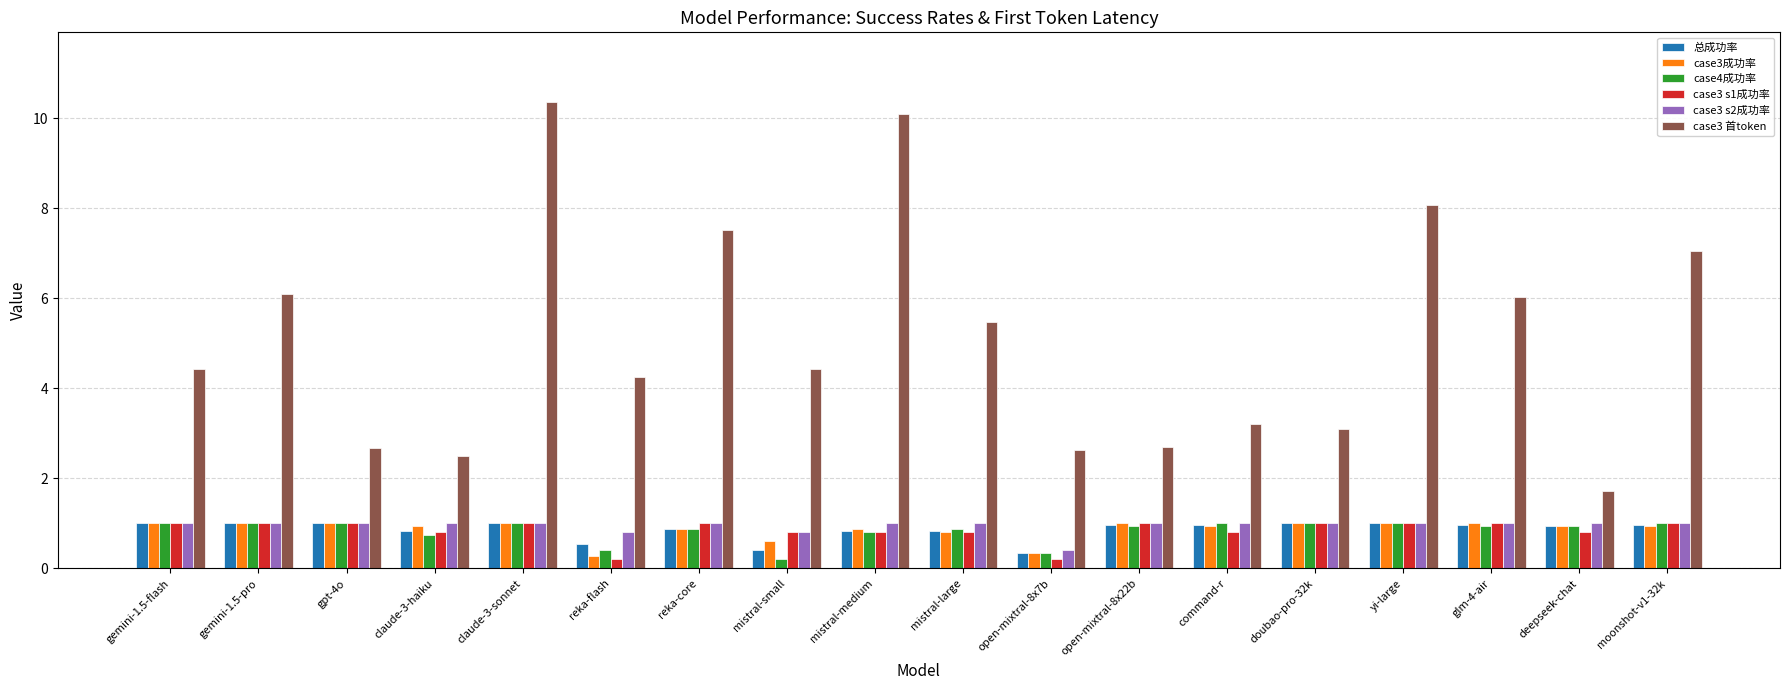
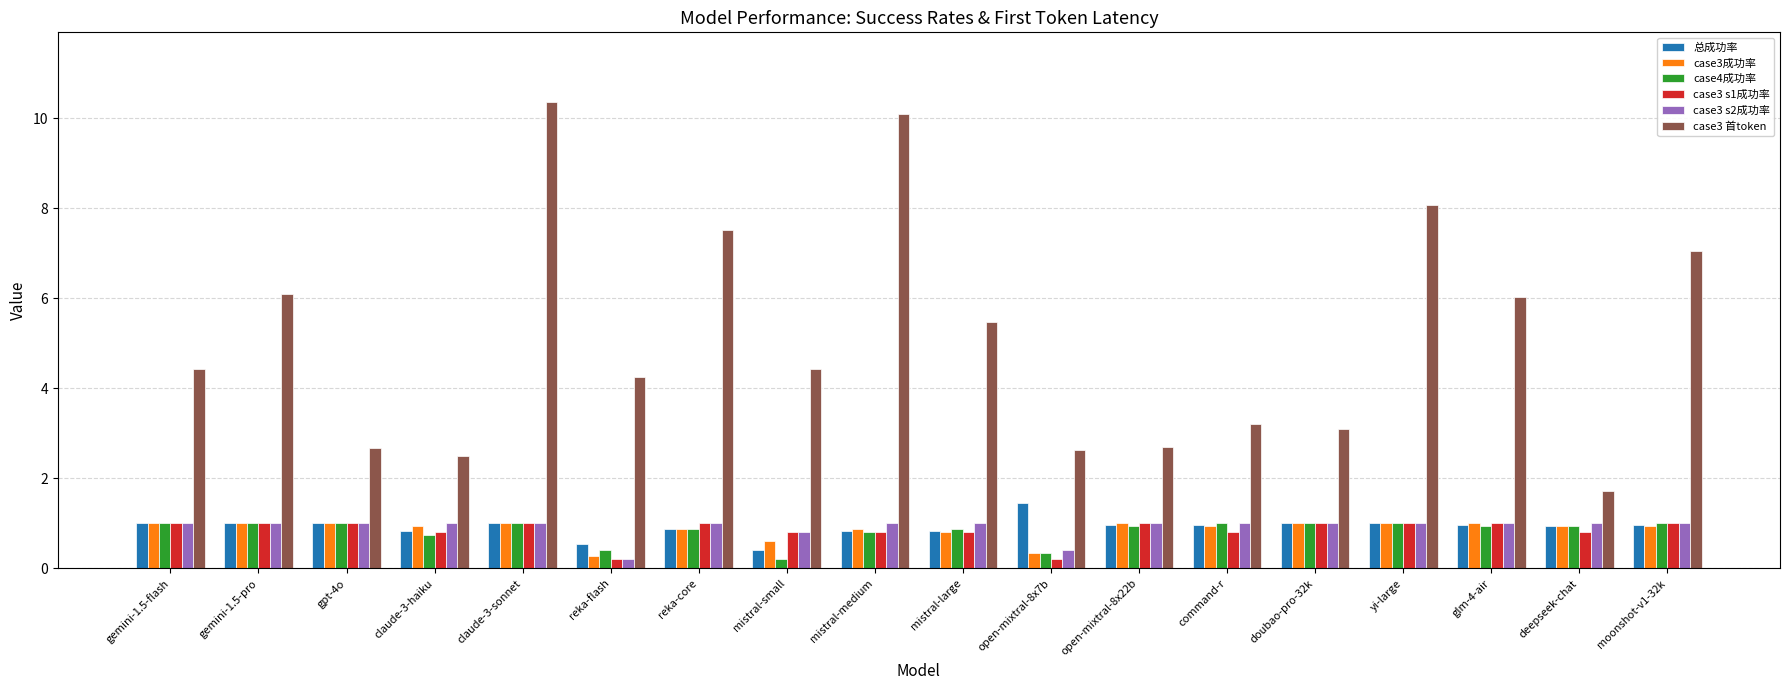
  {
    "总成功率": {
      "gemini-1.5-flash": 1.0,
      "gemini-1.5-pro": 1.0,
      "gpt-4o": 1.0,
      "claude-3-haiku": 0.8,
      "claude-3-sonnet": 1.0,
      "reka-flash": 0.5,
      "reka-core": 0.9,
      "mistral-small": 0.4,
      "mistral-medium": 0.8,
      "mistral-large": 0.8,
-     "open-mixtral-8x7b": 0.3,
+     "open-mixtral-8x7b": 1.5,
      "open-mixtral-8x22b": 1.0,
      "command-r": 1.0,
      "doubao-pro-32k": 1.0,
      "yi-large": 1.0,
      "glm-4-air": 1.0,
      "deepseek-chat": 0.9,
      "moonshot-v1-32k": 1.0
    },
    "case3成功率": {
      "gemini-1.5-flash": 1.0,
      "gemini-1.5-pro": 1.0,
      "gpt-4o": 1.0,
      "claude-3-haiku": 0.9,
      "claude-3-sonnet": 1.0,
      "reka-flash": 0.3,
      "reka-core": 0.9,
      "mistral-small": 0.6,
      "mistral-medium": 0.9,
      "mistral-large": 0.8,
      "open-mixtral-8x7b": 0.3,
      "open-mixtral-8x22b": 1.0,
      "command-r": 0.9,
      "doubao-pro-32k": 1.0,
      "yi-large": 1.0,
      "glm-4-air": 1.0,
      "deepseek-chat": 0.9,
      "moonshot-v1-32k": 0.9
    },
    "case4成功率": {
      "gemini-1.5-flash": 1.0,
      "gemini-1.5-pro": 1.0,
      "gpt-4o": 1.0,
      "claude-3-haiku": 0.7,
      "claude-3-sonnet": 1.0,
      "reka-flash": 0.4,
      "reka-core": 0.9,
      "mistral-small": 0.2,
      "mistral-medium": 0.8,
      "mistral-large": 0.9,
      "open-mixtral-8x7b": 0.3,
      "open-mixtral-8x22b": 0.9,
      "command-r": 1.0,
      "doubao-pro-32k": 1.0,
      "yi-large": 1.0,
      "glm-4-air": 0.9,
      "deepseek-chat": 0.9,
      "moonshot-v1-32k": 1.0
    },
    "case3 s1成功率": {
      "gemini-1.5-flash": 1.0,
      "gemini-1.5-pro": 1.0,
      "gpt-4o": 1.0,
      "claude-3-haiku": 0.8,
      "claude-3-sonnet": 1.0,
      "reka-flash": 0.2,
      "reka-core": 1.0,
      "mistral-small": 0.8,
      "mistral-medium": 0.8,
      "mistral-large": 0.8,
      "open-mixtral-8x7b": 0.2,
      "open-mixtral-8x22b": 1.0,
      "command-r": 0.8,
      "doubao-pro-32k": 1.0,
      "yi-large": 1.0,
      "glm-4-air": 1.0,
      "deepseek-chat": 0.8,
      "moonshot-v1-32k": 1.0
    },
    "case3 s2成功率": {
      "gemini-1.5-flash": 1.0,
      "gemini-1.5-pro": 1.0,
      "gpt-4o": 1.0,
      "claude-3-haiku": 1.0,
      "claude-3-sonnet": 1.0,
-     "reka-flash": 0.8,
+     "reka-flash": 0.2,
      "reka-core": 1.0,
      "mistral-small": 0.8,
      "mistral-medium": 1.0,
      "mistral-large": 1.0,
      "open-mixtral-8x7b": 0.4,
      "open-mixtral-8x22b": 1.0,
      "command-r": 1.0,
      "doubao-pro-32k": 1.0,
      "yi-large": 1.0,
      "glm-4-air": 1.0,
      "deepseek-chat": 1.0,
      "moonshot-v1-32k": 1.0
    },
    "case3 首token": {
      "gemini-1.5-flash": 4.4,
      "gemini-1.5-pro": 6.1,
      "gpt-4o": 2.7,
      "claude-3-haiku": 2.5,
      "claude-3-sonnet": 10.4,
      "reka-flash": 4.2,
      "reka-core": 7.5,
      "mistral-small": 4.4,
      "mistral-medium": 10.1,
      "mistral-large": 5.5,
      "open-mixtral-8x7b": 2.6,
      "open-mixtral-8x22b": 2.7,
      "command-r": 3.2,
      "doubao-pro-32k": 3.1,
      "yi-large": 8.1,
      "glm-4-air": 6.0,
      "deepseek-chat": 1.7,
      "moonshot-v1-32k": 7.1
    }
  }
